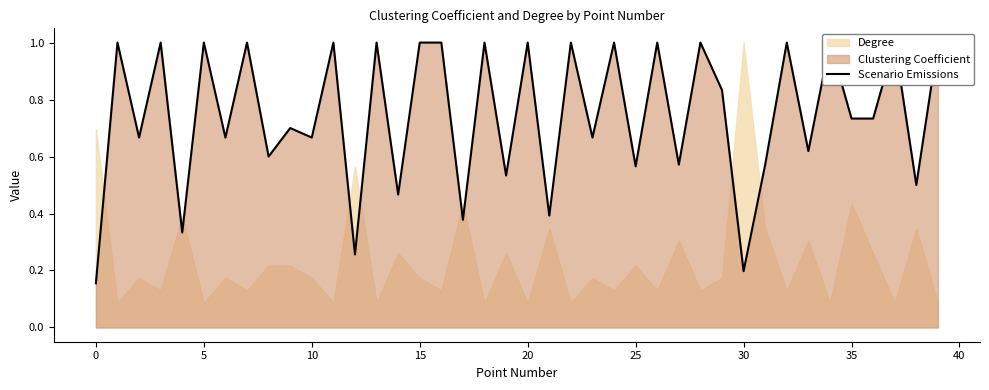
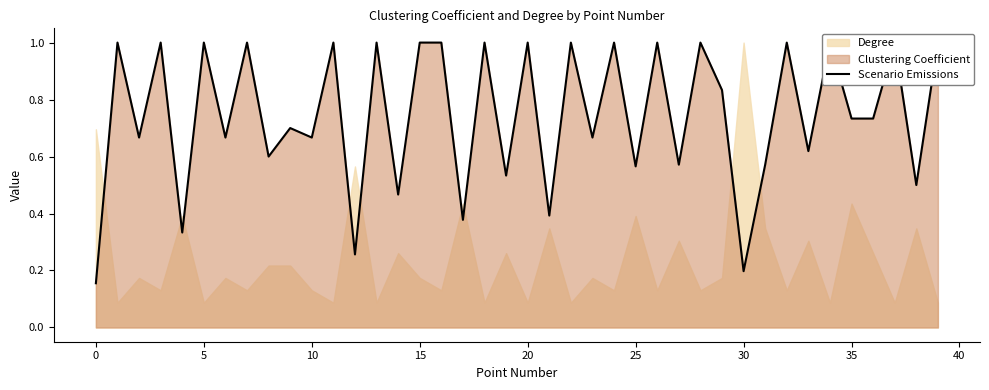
  {
    "Degree": {
      "0": 0.70,
      "5": 0.09,
-     "10": 0.17,
+     "10": 0.13,
      "15": 0.17,
      "20": 0.09,
-     "25": 0.22,
+     "25": 0.39,
      "30": 1.00,
      "35": 0.43
    },
    "Clustering Coefficient": {
      "0": 0.16,
      "5": 1.00,
      "10": 0.67,
      "15": 1.00,
      "20": 1.00,
      "25": 0.57,
      "30": 0.20,
      "35": 0.73
    }
  }
